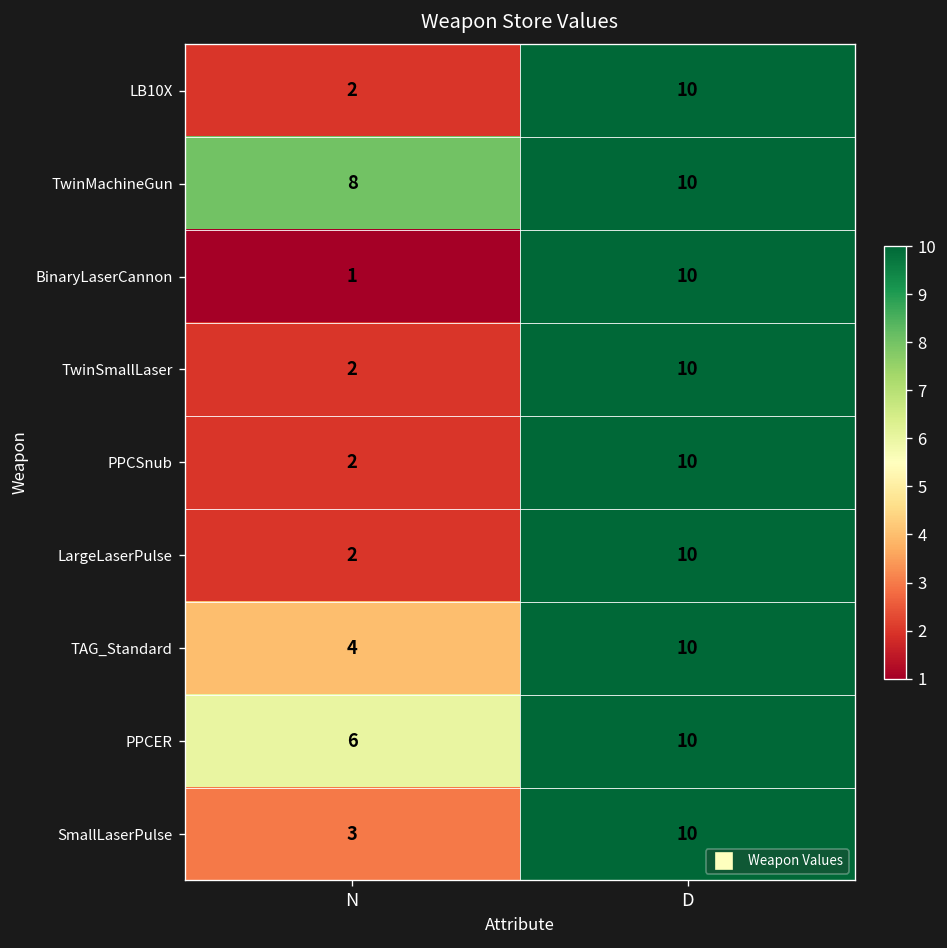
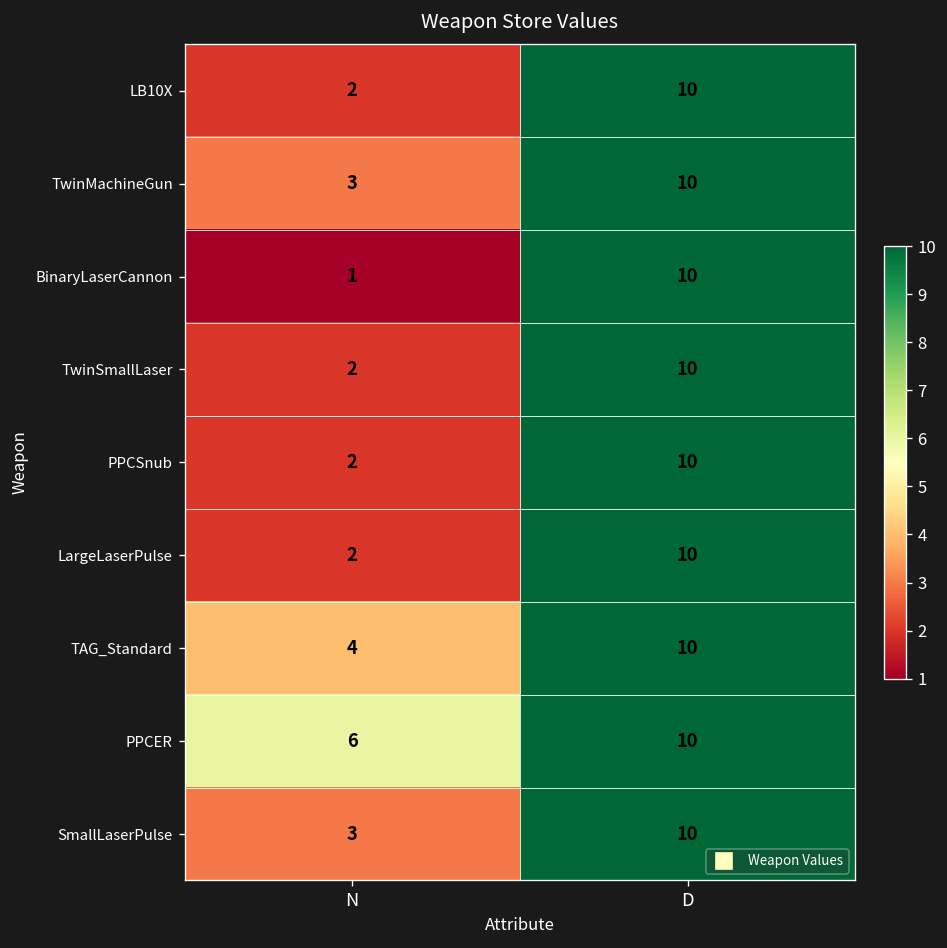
  {
    "LB10X": {
      "N": 2,
      "D": 10
    },
    "TwinMachineGun": {
-     "N": 8,
+     "N": 3,
      "D": 10
    },
    "BinaryLaserCannon": {
      "N": 1,
      "D": 10
    },
    "TwinSmallLaser": {
      "N": 2,
      "D": 10
    },
    "PPCSnub": {
      "N": 2,
      "D": 10
    },
    "LargeLaserPulse": {
      "N": 2,
      "D": 10
    },
    "TAG_Standard": {
      "N": 4,
      "D": 10
    },
    "PPCER": {
      "N": 6,
      "D": 10
    },
    "SmallLaserPulse": {
      "N": 3,
      "D": 10
    }
  }
